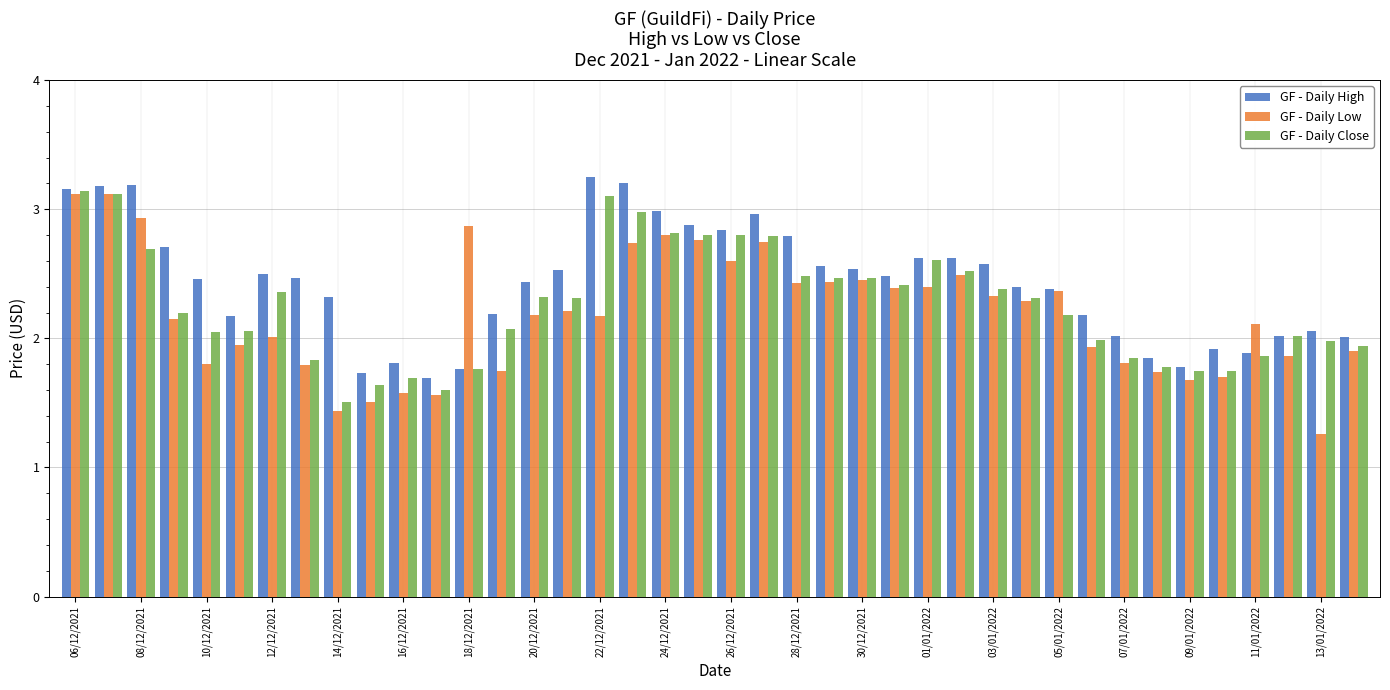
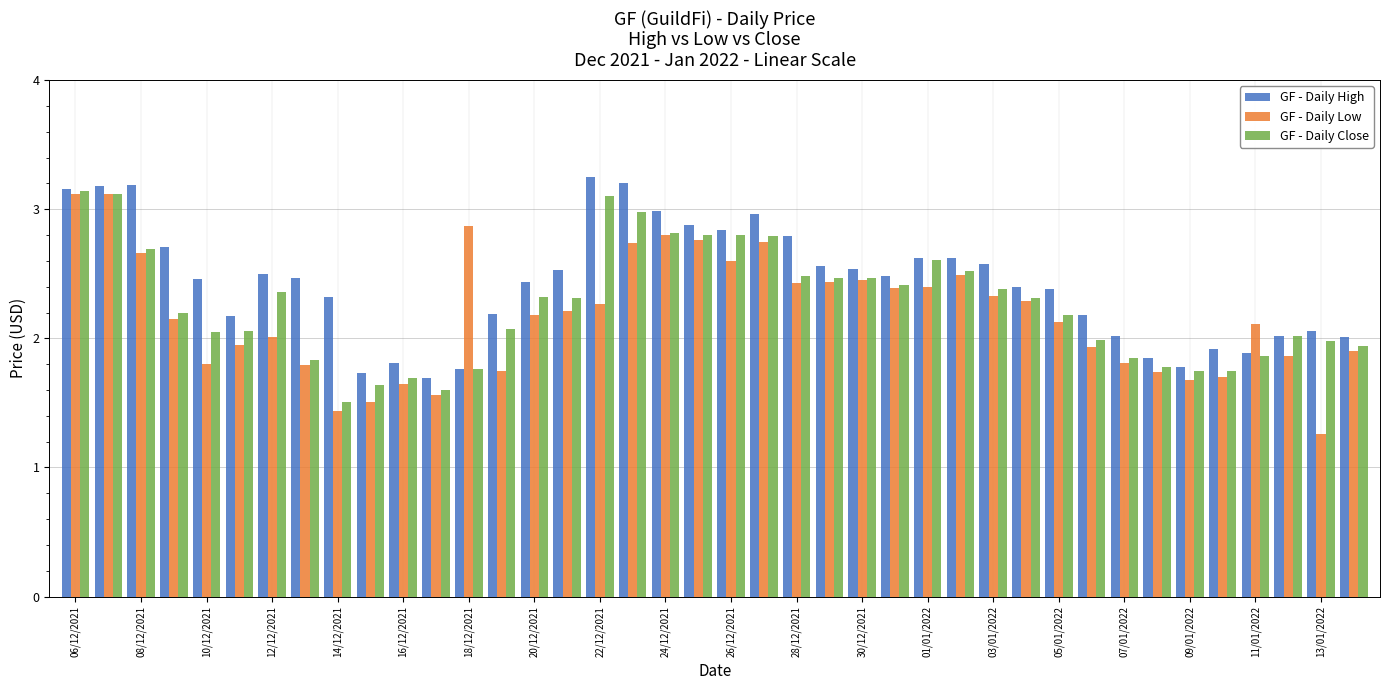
  {
    "GF - Daily Low": {
      "06/12/2021": 3.12,
-     "08/12/2021": 2.93,
+     "08/12/2021": 2.66,
      "10/12/2021": 1.80,
      "12/12/2021": 2.01,
      "14/12/2021": 1.44,
-     "16/12/2021": 1.58,
+     "16/12/2021": 1.65,
      "18/12/2021": 2.87,
      "20/12/2021": 2.18,
-     "22/12/2021": 2.17,
+     "22/12/2021": 2.27,
      "24/12/2021": 2.80,
      "26/12/2021": 2.60,
      "28/12/2021": 2.43,
      "30/12/2021": 2.45,
      "01/01/2022": 2.40,
      "03/01/2022": 2.33,
-     "05/01/2022": 2.37,
+     "05/01/2022": 2.13,
      "07/01/2022": 1.81,
      "09/01/2022": 1.68,
      "11/01/2022": 2.11,
      "13/01/2022": 1.26
    }
  }
